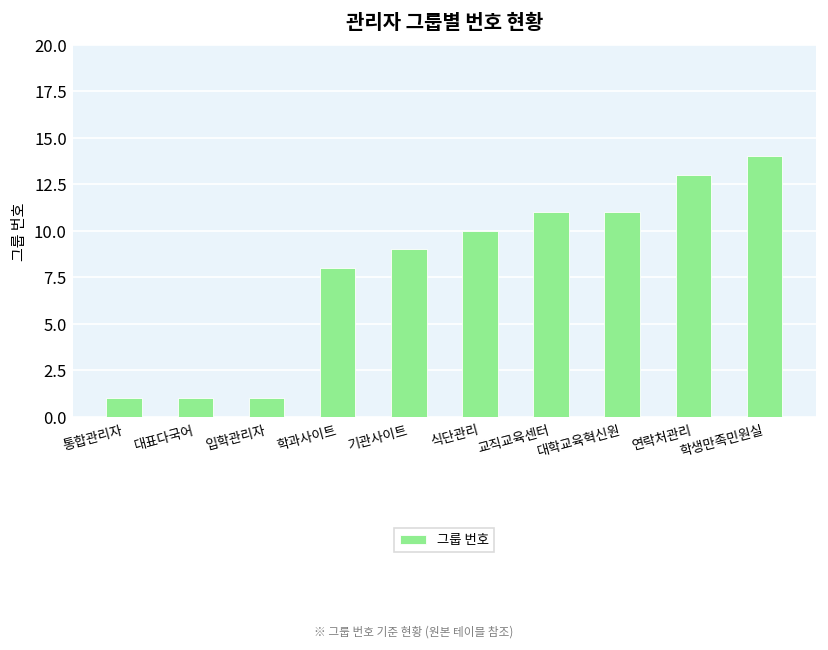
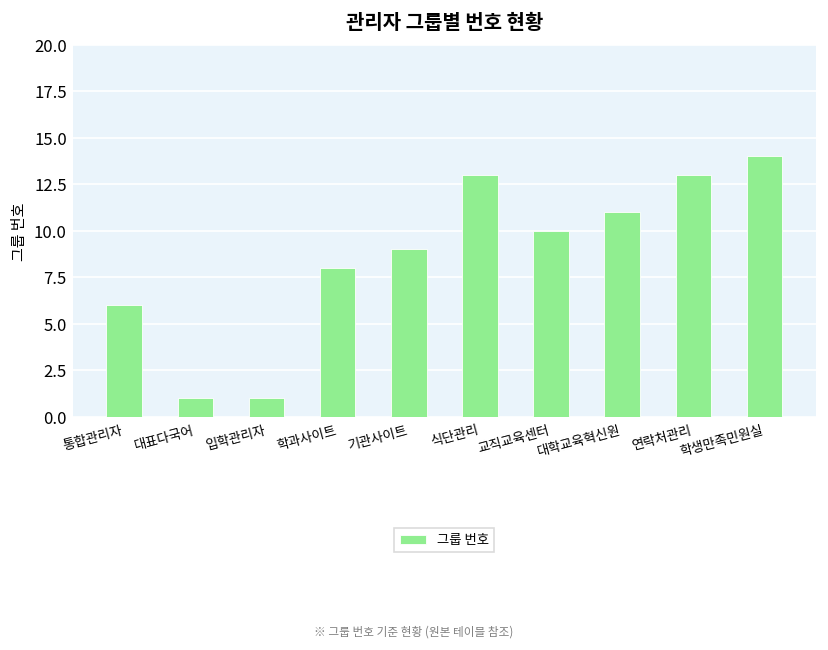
  {
-   "통합관리자": 1,
+   "통합관리자": 6,
    "대표다국어": 1,
    "입학관리자": 1,
    "학과사이트": 8,
    "기관사이트": 9,
-   "식단관리": 10,
-   "교직교육센터": 11,
+   "식단관리": 13,
+   "교직교육센터": 10,
    "대학교육혁신원": 11,
    "연락처관리": 13,
    "학생만족민원실": 14
  }
